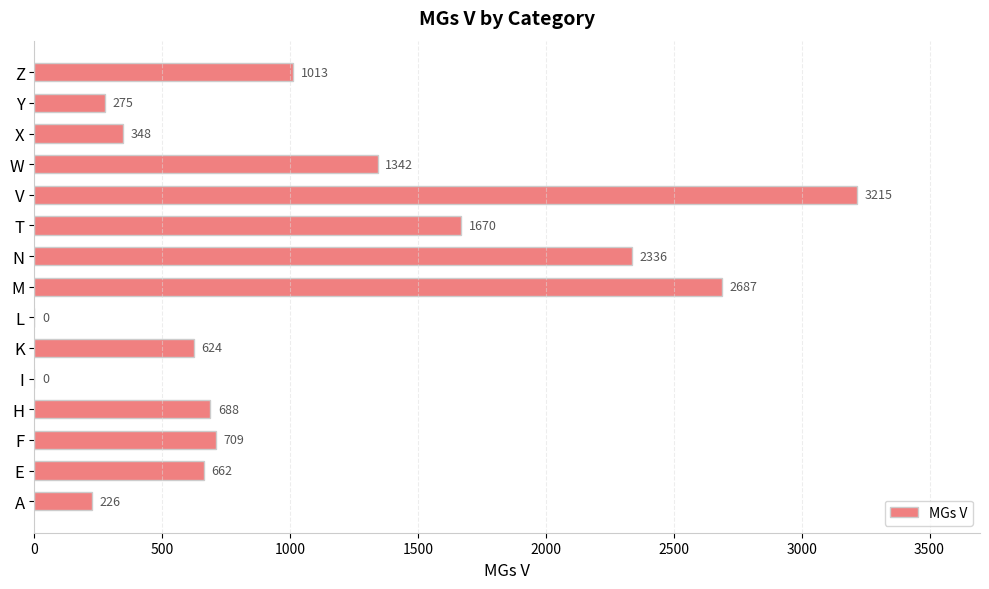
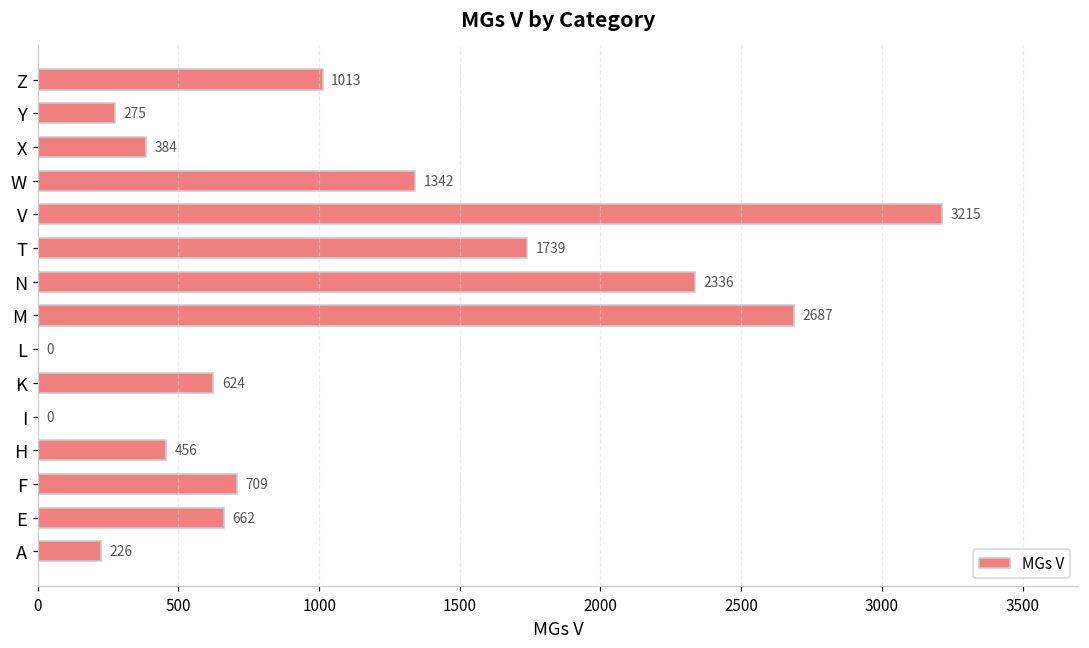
  {
    "Z": 1013,
    "Y": 275,
-   "X": 348,
+   "X": 384,
    "W": 1342,
    "V": 3215,
-   "T": 1670,
+   "T": 1739,
    "N": 2336,
    "M": 2687,
    "L": 0,
    "K": 624,
    "I": 0,
-   "H": 688,
+   "H": 456,
    "F": 709,
    "E": 662,
    "A": 226
  }
